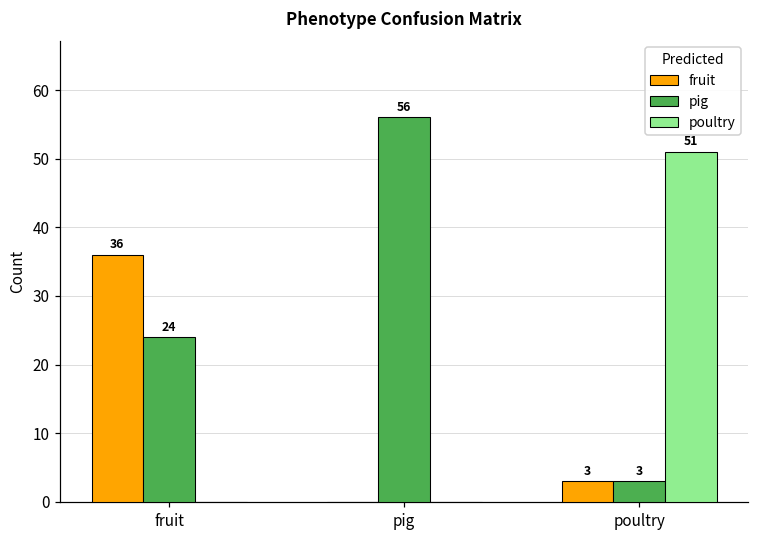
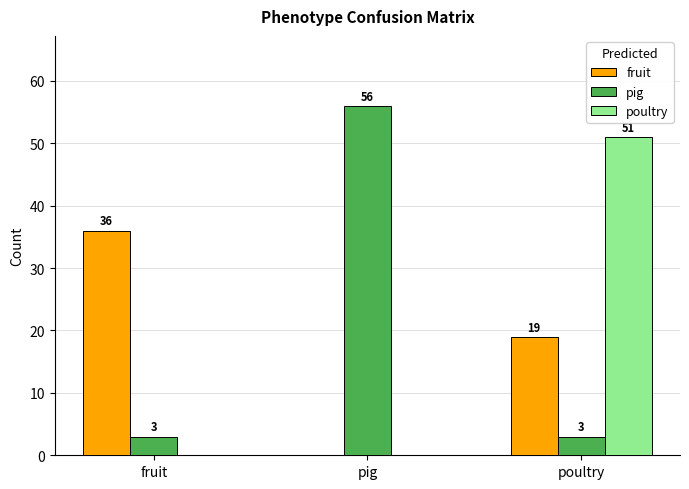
  {
    "fruit": {
      "fruit": 36,
-     "poultry": 3
+     "poultry": 19
    },
    "pig": {
-     "fruit": 24,
+     "fruit": 3,
      "pig": 56,
      "poultry": 3
    },
    "poultry": {
      "fruit": 0,
      "pig": 0
    }
  }
